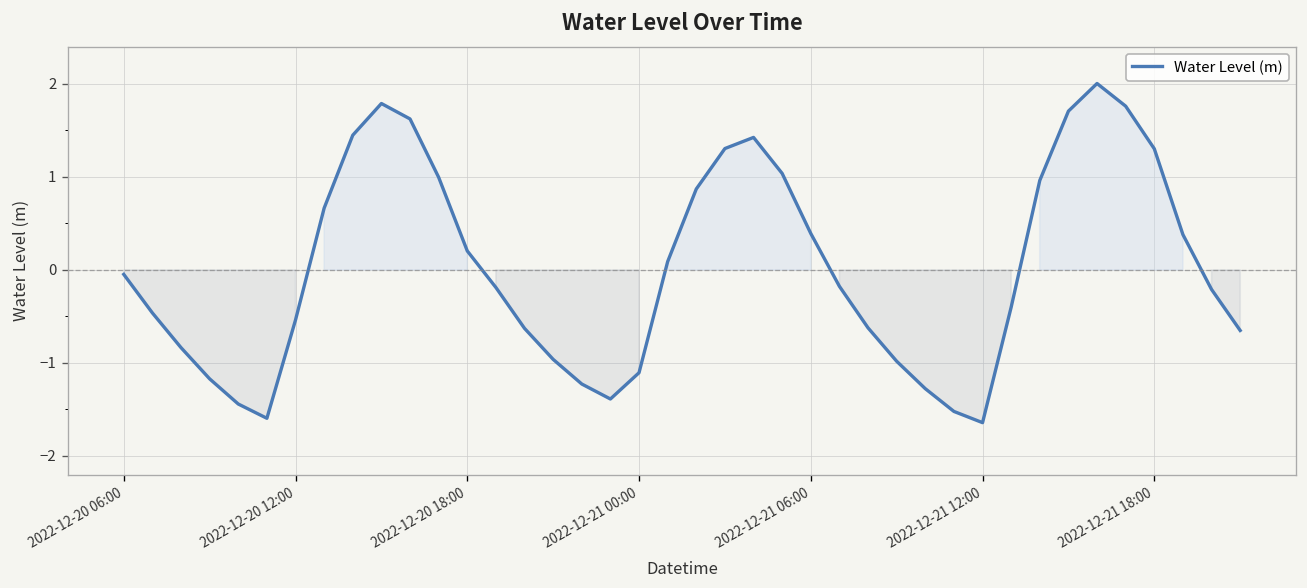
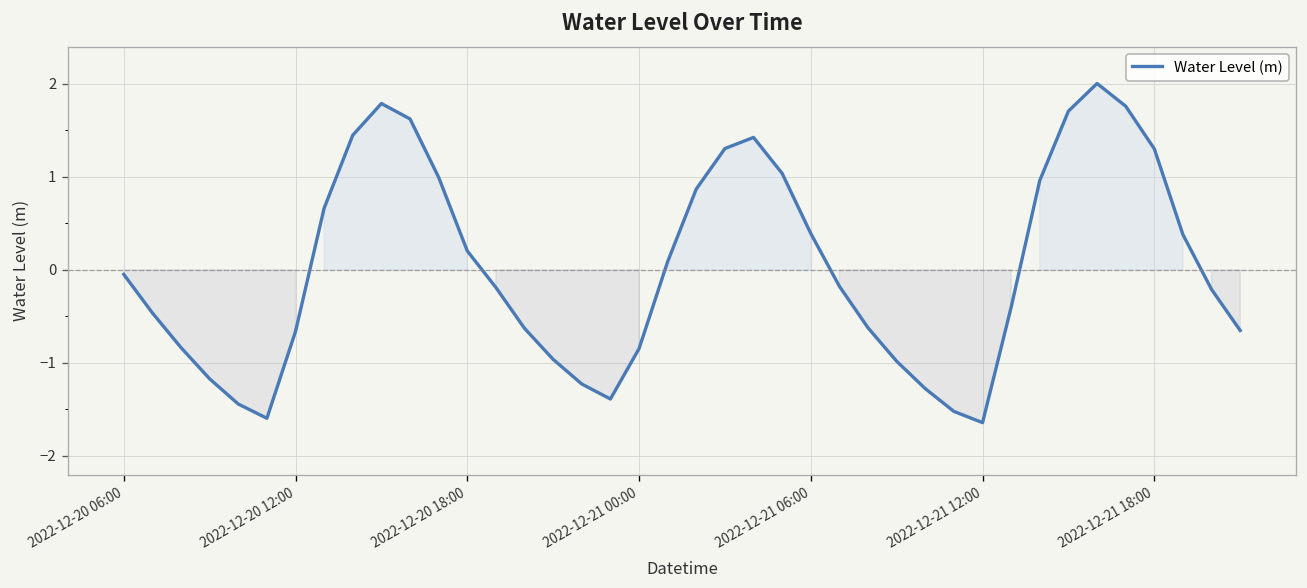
  {
    "2022-12-20 06:00": 0.0,
-   "2022-12-20 12:00": -0.5,
+   "2022-12-20 12:00": -0.7,
    "2022-12-20 18:00": 0.2,
-   "2022-12-21 00:00": -1.1,
+   "2022-12-21 00:00": -0.8,
    "2022-12-21 06:00": 0.4,
    "2022-12-21 12:00": -1.6,
    "2022-12-21 18:00": 1.3
  }
